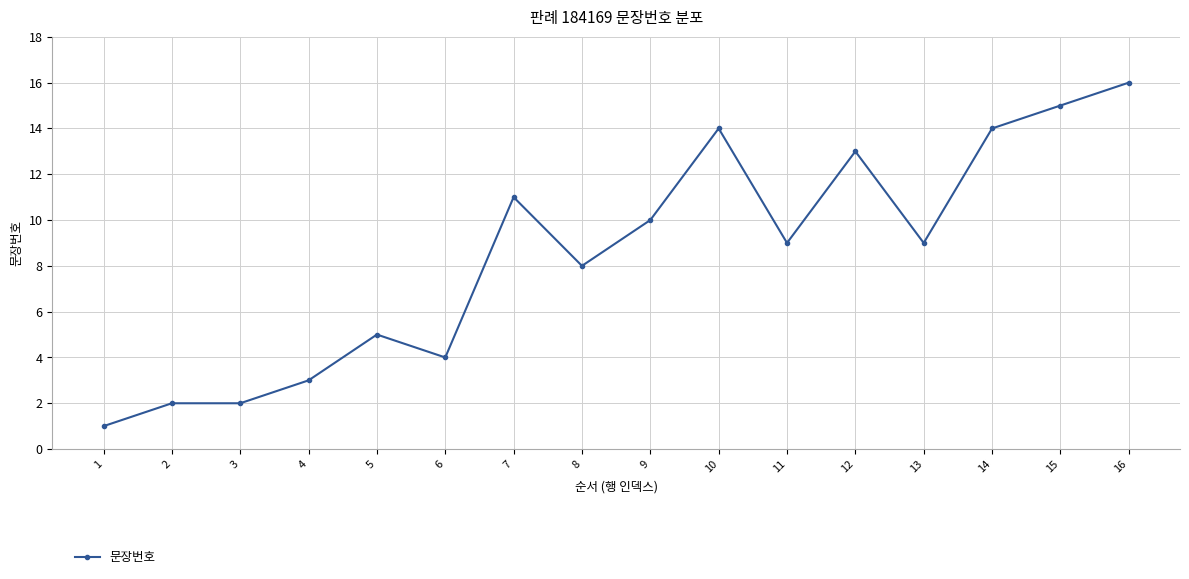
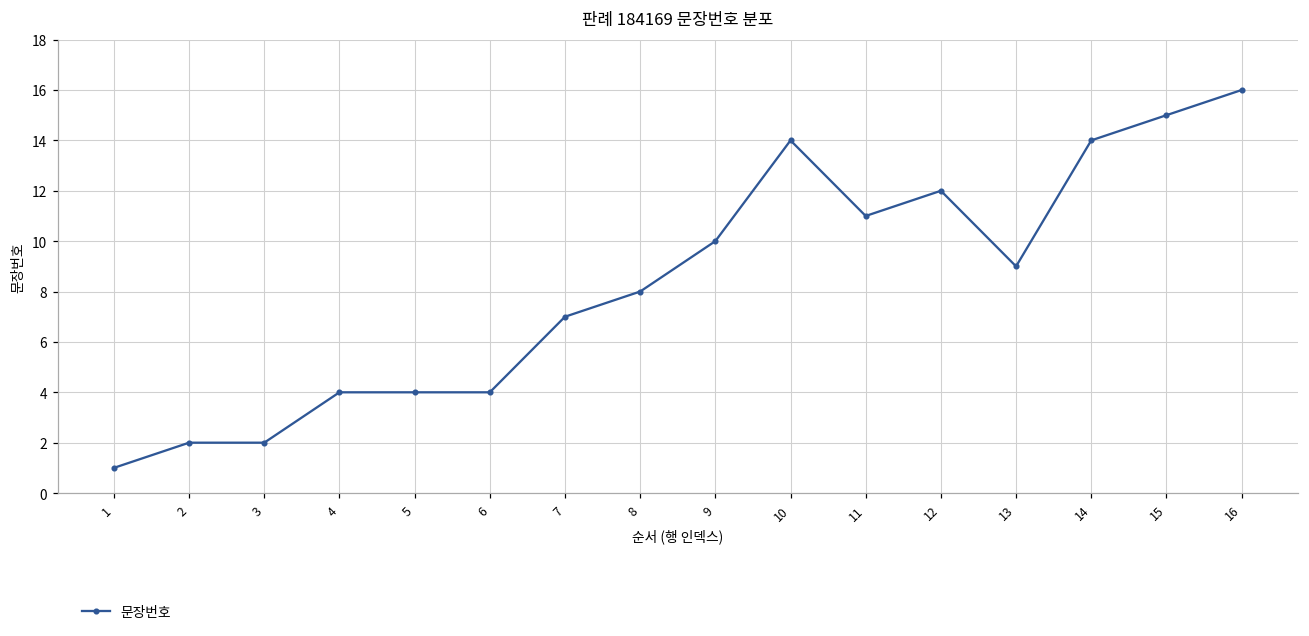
  {
    "1": 1,
    "2": 2,
    "3": 2,
-   "4": 3,
-   "5": 5,
+   "4": 4,
+   "5": 4,
    "6": 4,
-   "7": 11,
+   "7": 7,
    "8": 8,
    "9": 10,
    "10": 14,
-   "11": 9,
-   "12": 13,
+   "11": 11,
+   "12": 12,
    "13": 9,
    "14": 14,
    "15": 15,
    "16": 16
  }
